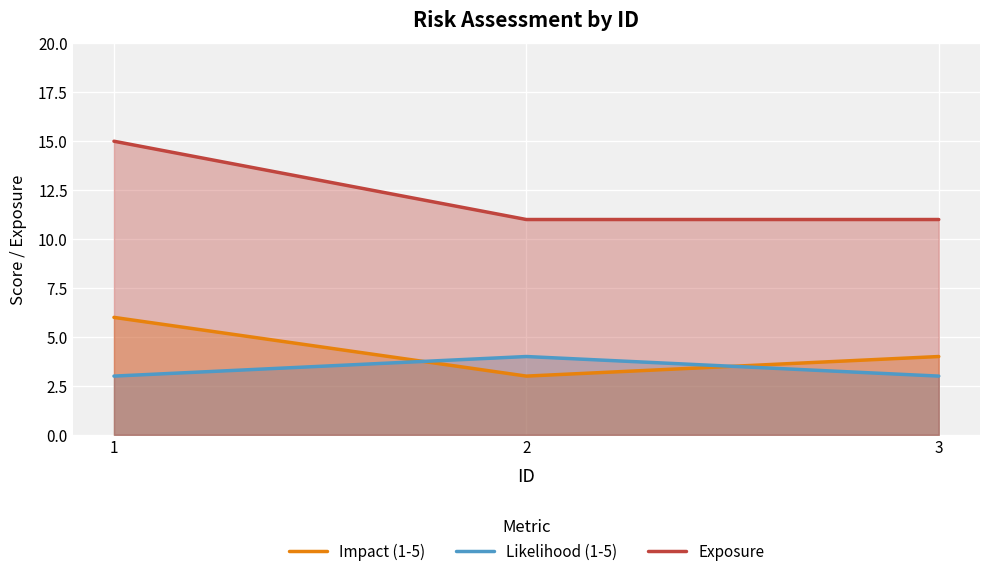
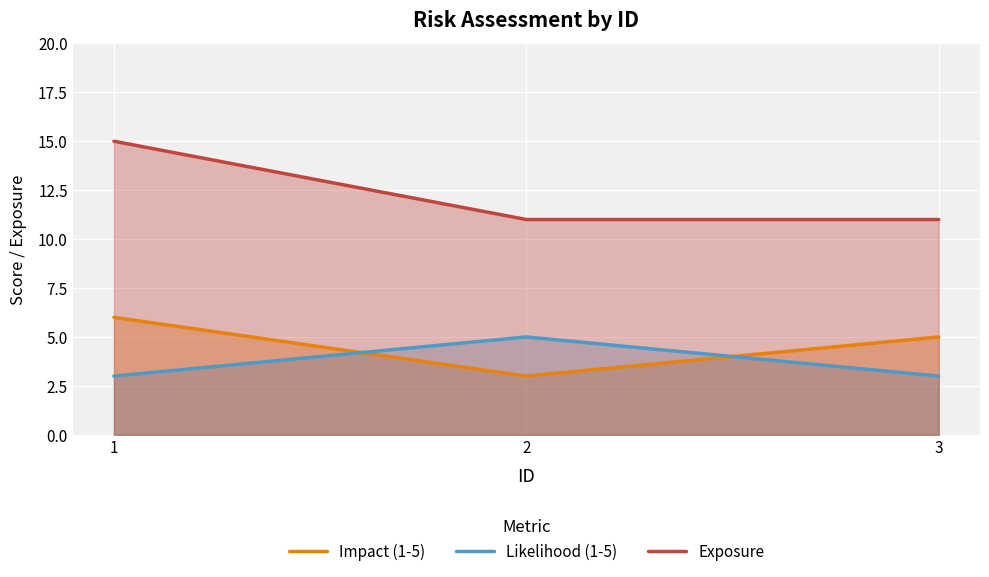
  {
    "Impact (1-5)": {
      "1": 6,
      "2": 3,
-     "3": 4
+     "3": 5
    },
    "Likelihood (1-5)": {
      "1": 3,
-     "2": 4,
+     "2": 5,
      "3": 3
    },
    "Exposure": {
      "1": 15,
      "2": 11,
      "3": 11
    }
  }
